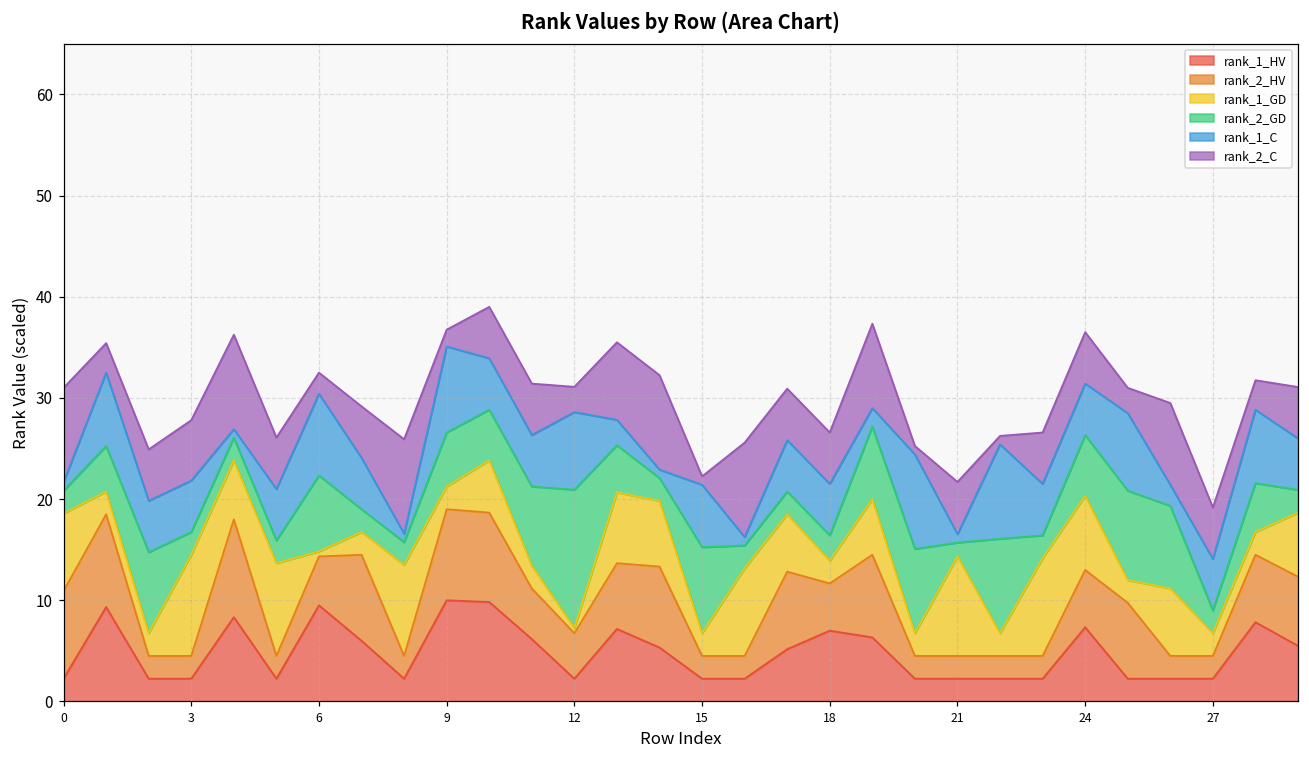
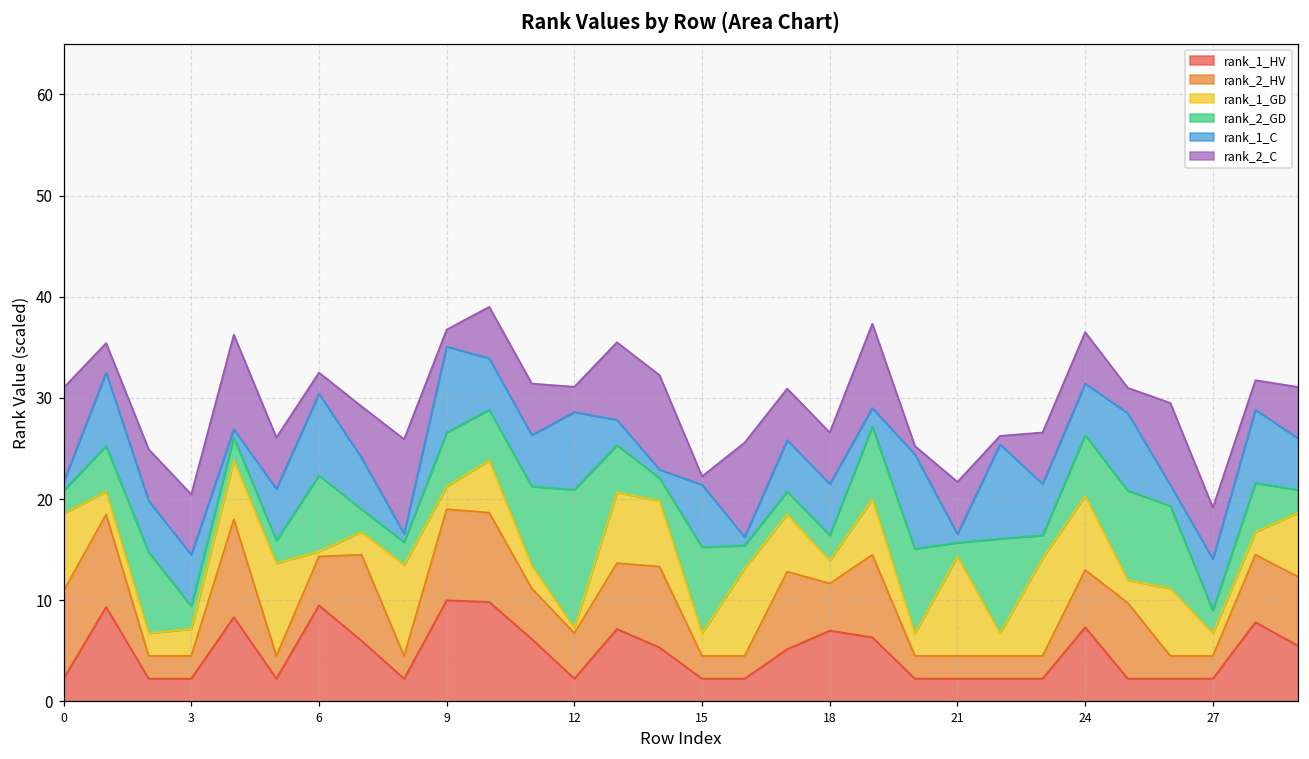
  {
    "rank_1_GD": {
-     "3": 10,
+     "3": 3,
      "6": 1,
      "9": 2,
      "12": 1,
      "15": 2,
      "18": 2,
      "21": 10,
      "24": 7,
      "27": 2
    },
    "rank_2_GD": {
      "3": 2,
      "6": 8,
      "9": 5,
      "12": 14,
      "15": 9,
      "18": 3,
      "21": 1,
      "24": 6,
      "27": 2
    },
    "rank_1_C": {
      "3": 5,
      "6": 8,
      "9": 8,
      "12": 8,
      "15": 6,
      "18": 5,
      "21": 1,
      "24": 5,
      "27": 5
    },
    "rank_2_C": {
      "3": 6,
      "6": 2,
      "9": 2,
      "12": 3,
      "15": 1,
      "18": 5,
      "21": 5,
      "24": 5,
      "27": 5
    }
  }
